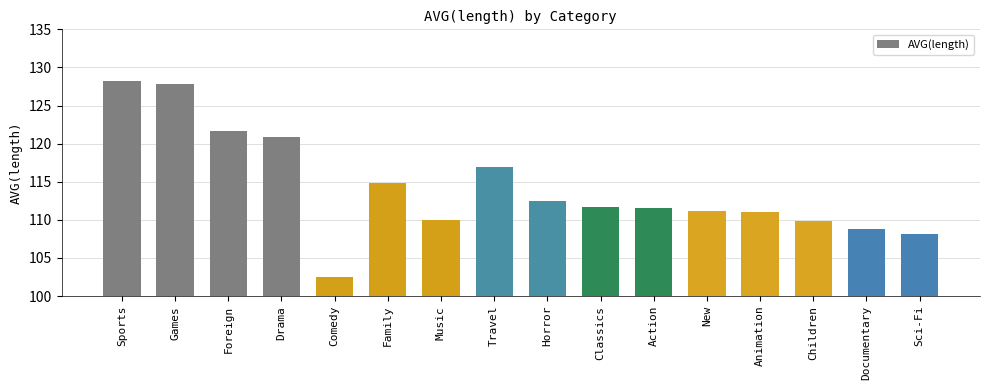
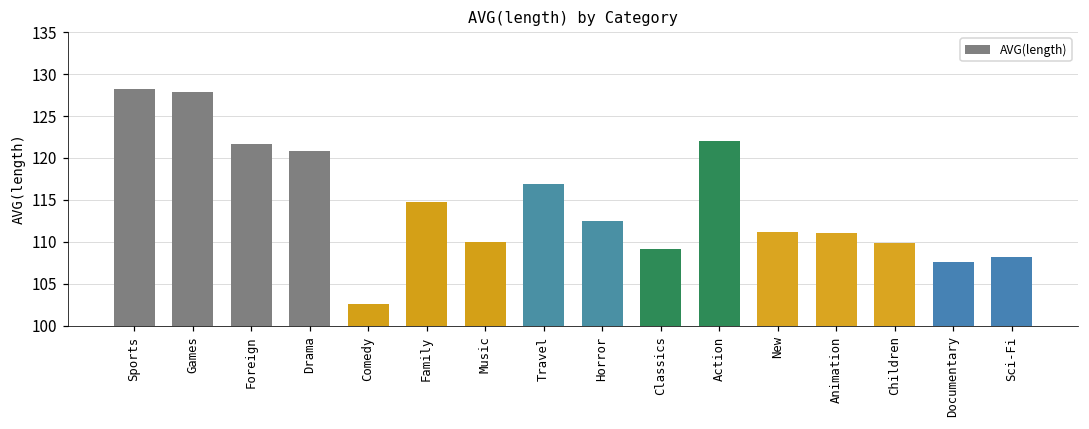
  {
    "Sports": 128,
    "Games": 128,
    "Foreign": 122,
    "Drama": 121,
    "Comedy": 103,
    "Family": 115,
    "Music": 110,
    "Travel": 117,
    "Horror": 112,
-   "Classics": 112,
-   "Action": 112,
+   "Classics": 109,
+   "Action": 122,
    "New": 111,
    "Animation": 111,
    "Children": 110,
-   "Documentary": 109,
+   "Documentary": 108,
    "Sci-Fi": 108
  }
